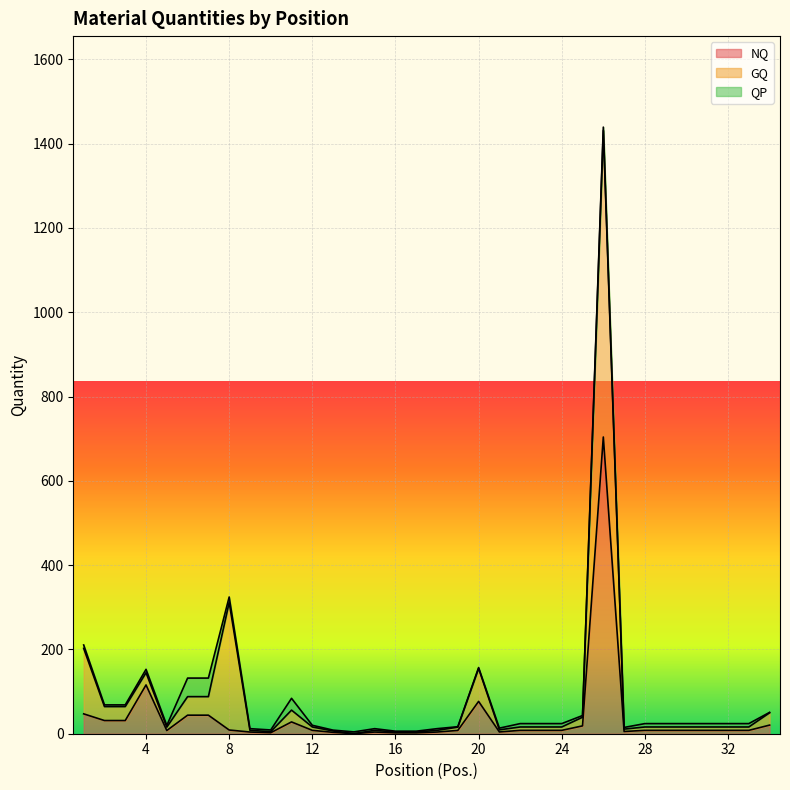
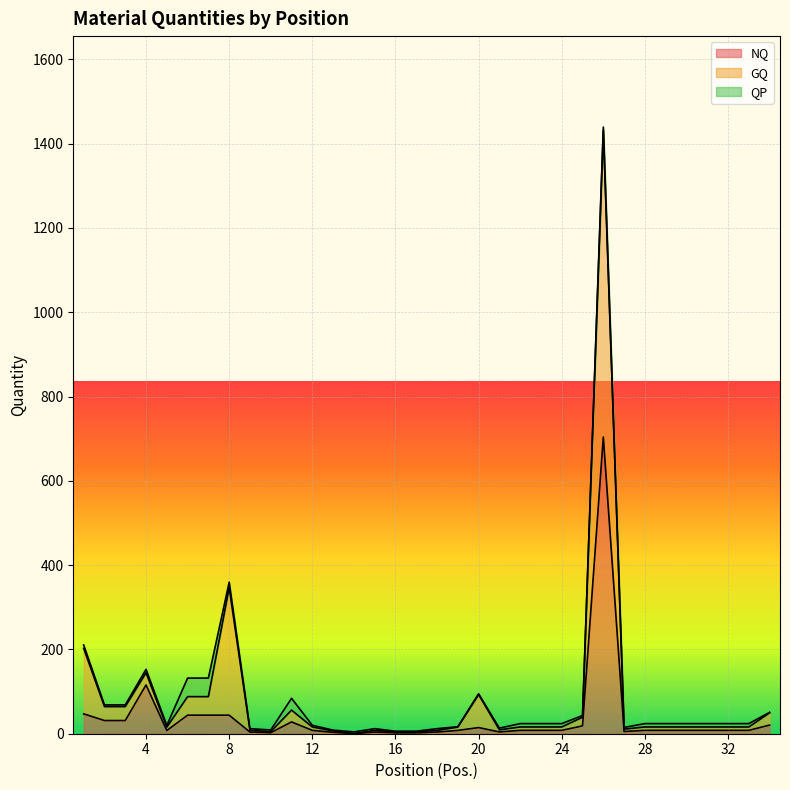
  {
    "NQ": {
      "4": 120,
-     "8": 10,
+     "8": 40,
      "12": 10,
-     "20": 80,
+     "20": 10,
      "24": 10,
      "28": 10,
      "32": 10
    },
    "GQ": {
      "4": 30,
      "8": 300,
      "24": 10,
      "28": 10,
      "32": 10
    },
    "QP": {
      "4": 10,
      "8": 10,
      "24": 10,
      "28": 10,
      "32": 10
    }
  }
